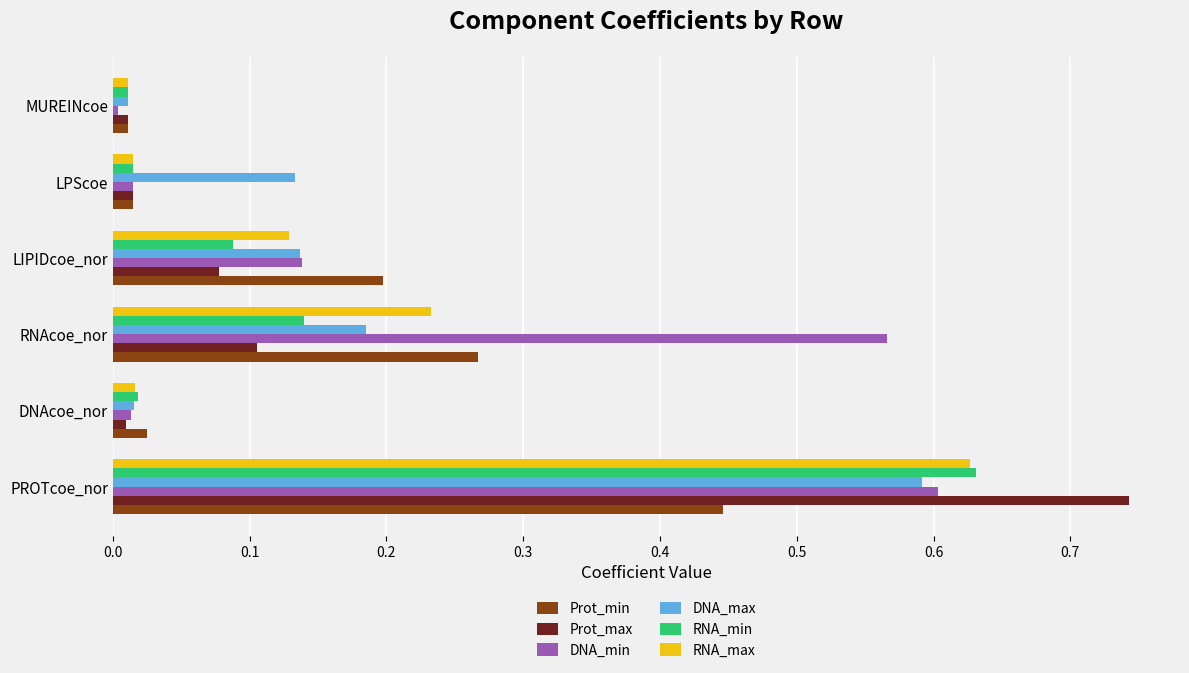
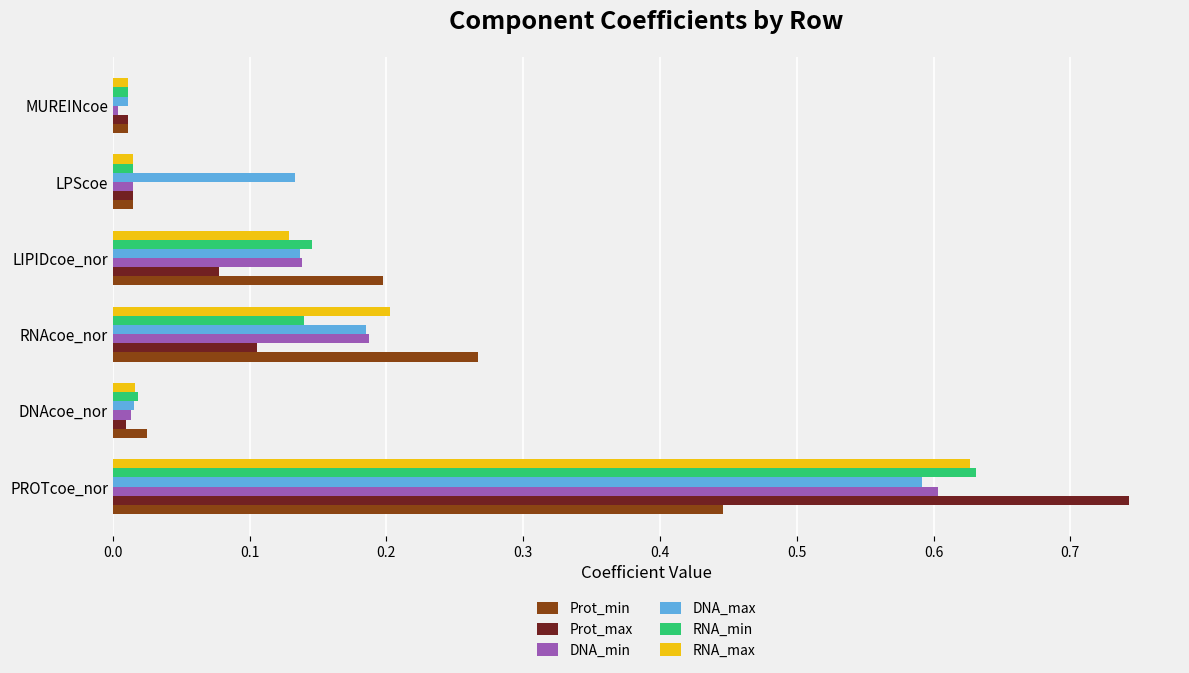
  {
    "DNA_min": {
      "MUREINcoe": 0.003,
      "LPScoe": 0.015,
      "LIPIDcoe_nor": 0.138,
-     "RNAcoe_nor": 0.566,
+     "RNAcoe_nor": 0.187,
      "DNAcoe_nor": 0.013,
      "PROTcoe_nor": 0.603
    },
    "DNA_max": {
      "MUREINcoe": 0.011,
      "LPScoe": 0.133,
      "LIPIDcoe_nor": 0.137,
      "RNAcoe_nor": 0.185,
      "DNAcoe_nor": 0.015,
      "PROTcoe_nor": 0.592
    },
    "RNA_min": {
      "MUREINcoe": 0.011,
      "LPScoe": 0.015,
-     "LIPIDcoe_nor": 0.088,
+     "LIPIDcoe_nor": 0.146,
      "RNAcoe_nor": 0.140,
      "DNAcoe_nor": 0.019,
      "PROTcoe_nor": 0.631
    },
    "RNA_max": {
      "MUREINcoe": 0.011,
      "LPScoe": 0.015,
      "LIPIDcoe_nor": 0.129,
-     "RNAcoe_nor": 0.233,
+     "RNAcoe_nor": 0.202,
      "DNAcoe_nor": 0.016,
      "PROTcoe_nor": 0.627
    }
  }
